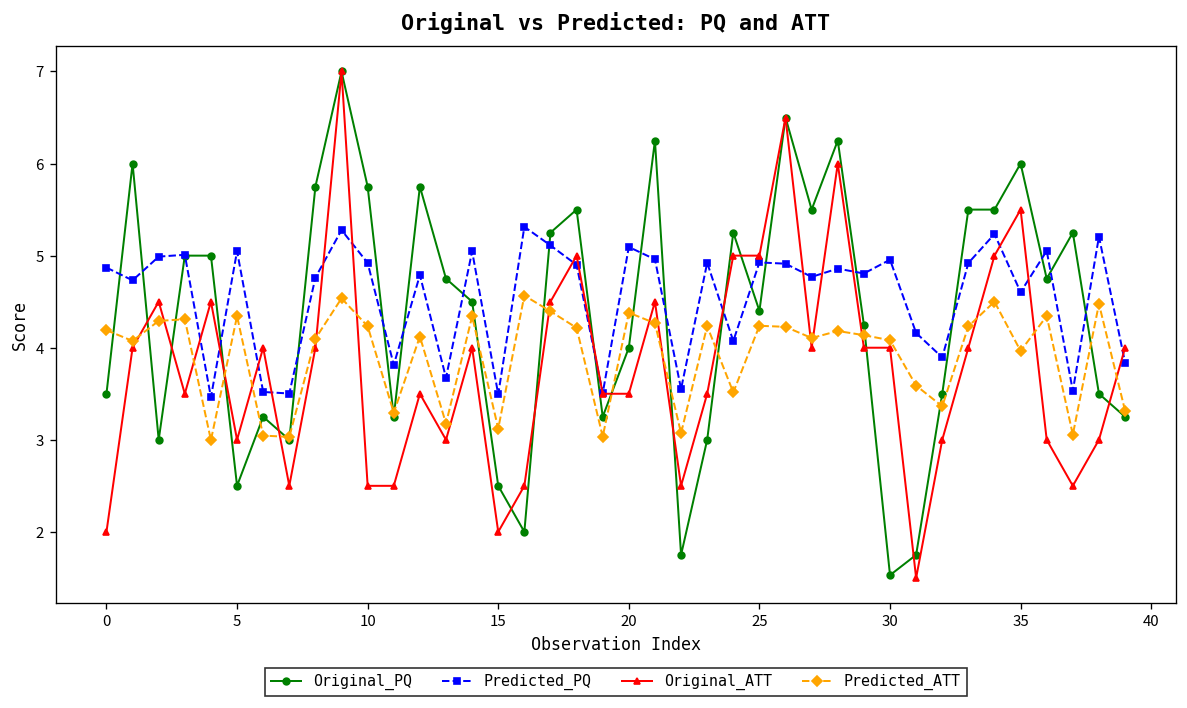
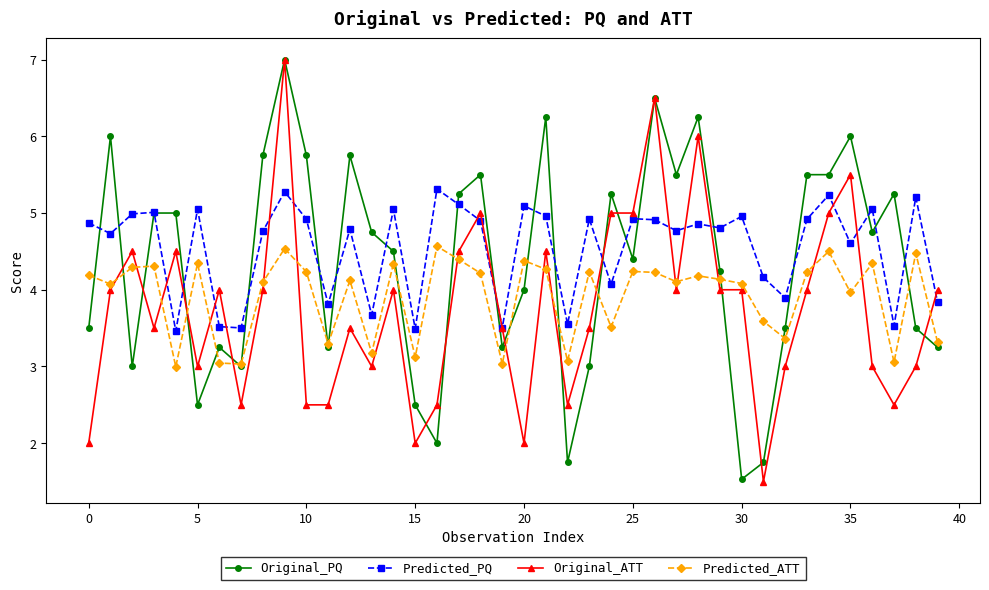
  {
    "Original_PQ": {
      "0": 3.5,
      "5": 2.5,
      "10": 5.8,
      "15": 2.5,
      "20": 4.0,
      "25": 4.4,
      "30": 1.5,
      "35": 6.0
    },
    "Predicted_PQ": {
      "0": 4.9,
      "5": 5.0,
      "10": 4.9,
      "15": 3.5,
      "20": 5.1,
      "25": 4.9,
      "30": 5.0,
      "35": 4.6
    },
    "Original_ATT": {
      "0": 2.0,
      "5": 3.0,
      "10": 2.5,
      "15": 2.0,
-     "20": 3.5,
+     "20": 2.0,
      "25": 5.0,
      "30": 4.0,
      "35": 5.5
    },
    "Predicted_ATT": {
      "0": 4.2,
      "5": 4.3,
      "10": 4.2,
      "15": 3.1,
      "20": 4.4,
      "25": 4.2,
      "30": 4.1,
      "35": 4.0
    }
  }
